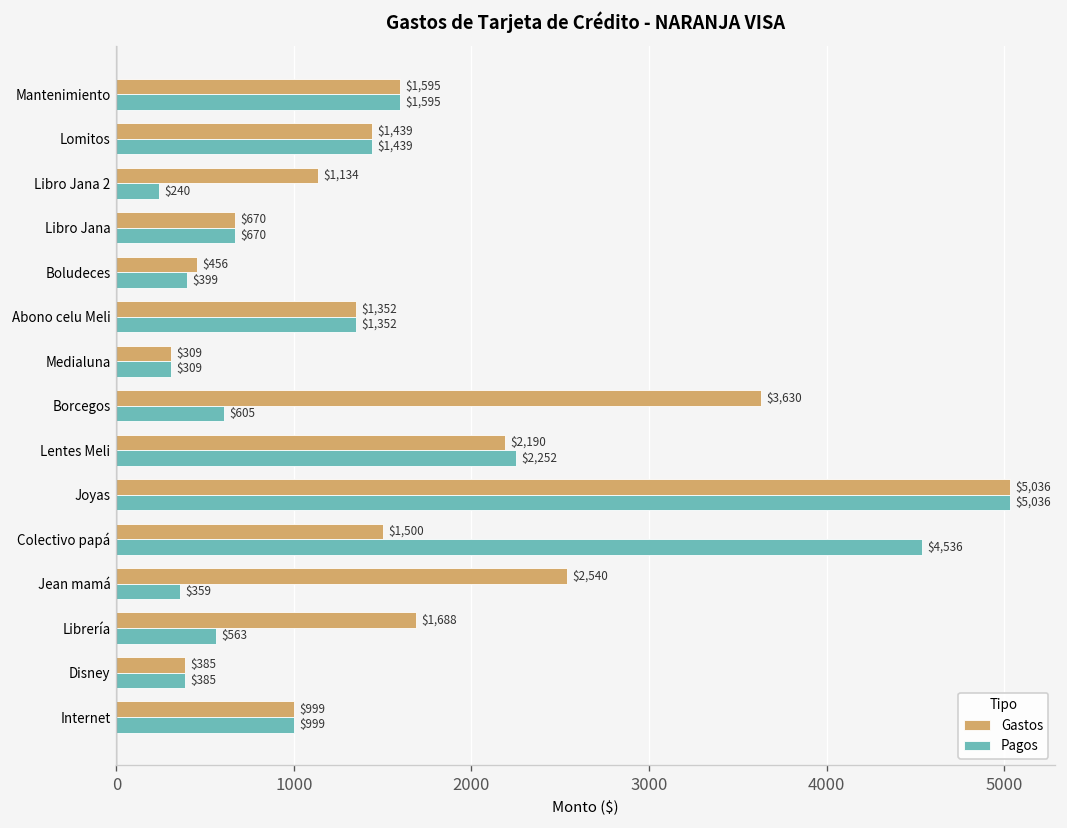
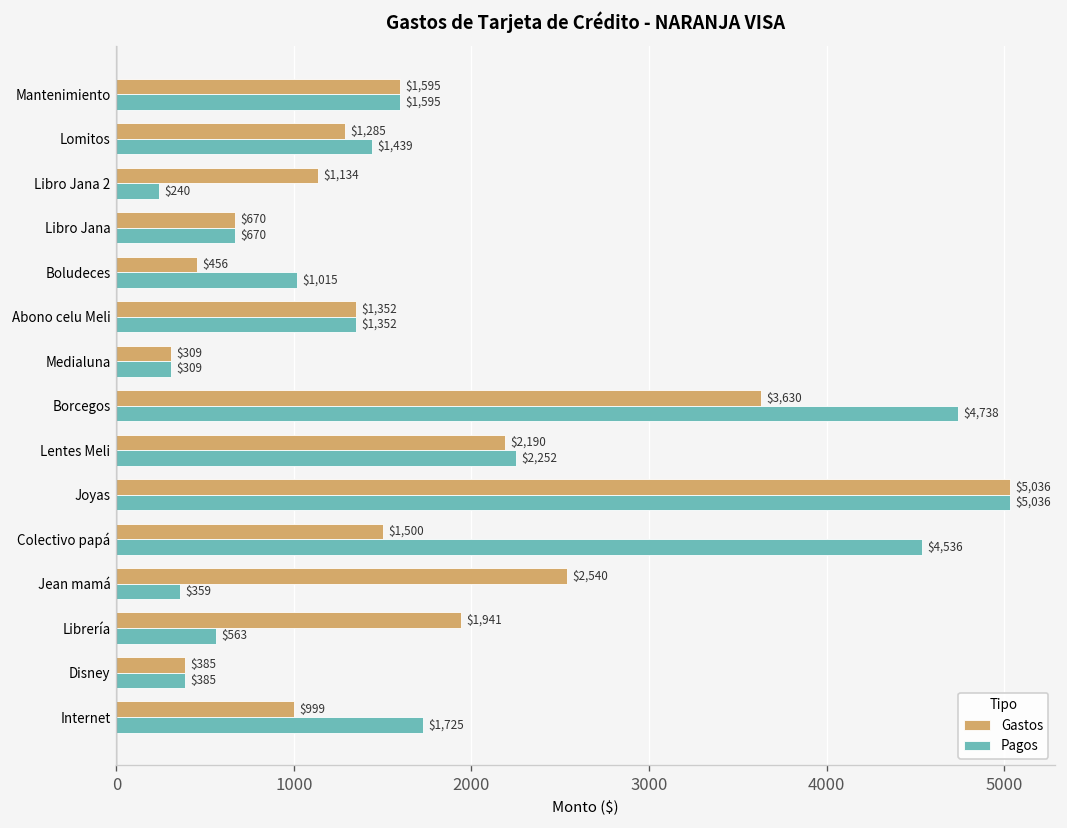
  {
    "Gastos": {
      "Mantenimiento": "$1,595",
-     "Lomitos": "$1,439",
+     "Lomitos": "$1,285",
      "Libro Jana 2": "$1,134",
      "Libro Jana": "$670",
      "Boludeces": "$456",
      "Abono celu Meli": "$1,352",
      "Medialuna": "$309",
      "Borcegos": "$3,630",
      "Lentes Meli": "$2,190",
      "Joyas": "$5,036",
      "Colectivo papá": "$1,500",
      "Jean mamá": "$2,540",
-     "Librería": "$1,688",
+     "Librería": "$1,941",
      "Disney": "$385",
      "Internet": "$999"
    },
    "Pagos": {
      "Mantenimiento": "$1,595",
      "Lomitos": "$1,439",
      "Libro Jana 2": "$240",
      "Libro Jana": "$670",
-     "Boludeces": "$399",
+     "Boludeces": "$1,015",
      "Abono celu Meli": "$1,352",
      "Medialuna": "$309",
-     "Borcegos": "$605",
+     "Borcegos": "$4,738",
      "Lentes Meli": "$2,252",
      "Joyas": "$5,036",
      "Colectivo papá": "$4,536",
      "Jean mamá": "$359",
      "Librería": "$563",
      "Disney": "$385",
-     "Internet": "$999"
+     "Internet": "$1,725"
    }
  }
